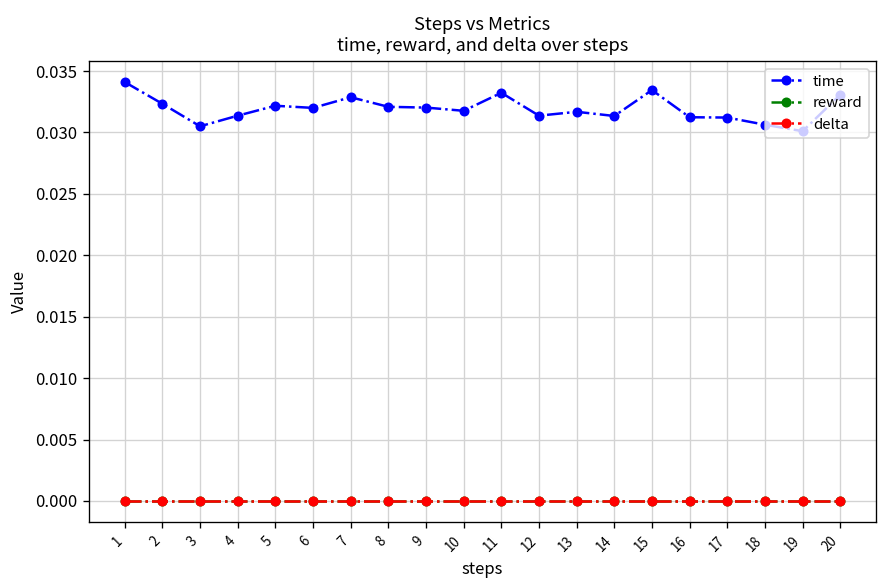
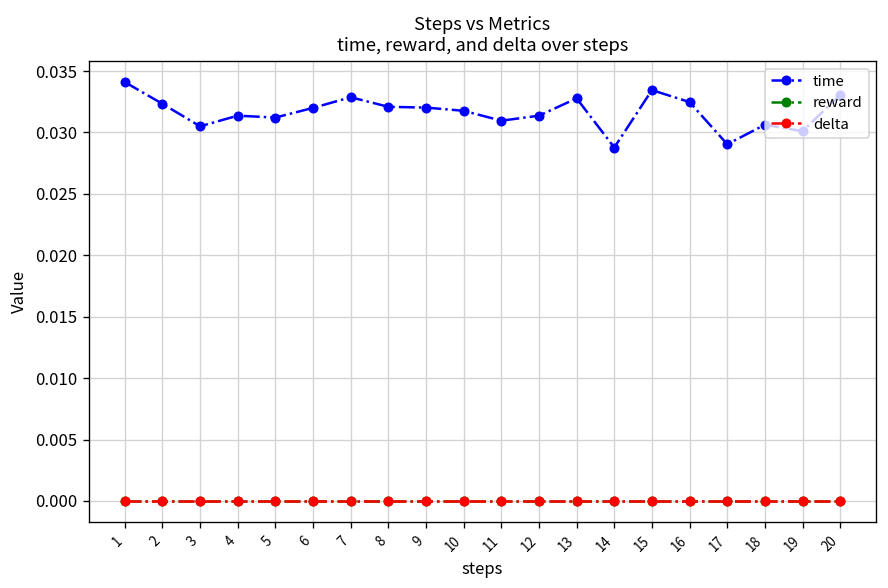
  {
    "time": {
      "1": 0.0341,
      "2": 0.0323,
      "3": 0.0305,
      "4": 0.0314,
-     "5": 0.0322,
+     "5": 0.0312,
      "6": 0.0320,
      "7": 0.0329,
      "8": 0.0321,
      "9": 0.0320,
      "10": 0.0318,
-     "11": 0.0332,
+     "11": 0.0310,
      "12": 0.0314,
-     "13": 0.0317,
-     "14": 0.0313,
+     "13": 0.0328,
+     "14": 0.0288,
      "15": 0.0335,
-     "16": 0.0312,
-     "17": 0.0312
+     "16": 0.0325,
+     "17": 0.0290
    },
    "delta": {
      "1": 0.0000,
      "2": 0.0000,
      "3": 0.0000,
      "4": 0.0000,
      "5": 0.0000,
      "6": 0.0000,
      "7": 0.0000,
      "8": 0.0000,
      "9": 0.0000,
      "10": 0.0000,
      "11": 0.0000,
      "12": 0.0000,
      "13": 0.0000,
      "14": 0.0000,
      "15": 0.0000,
      "16": 0.0000,
      "17": 0.0000,
      "18": 0.0000,
      "19": 0.0000,
      "20": 0.0000
    }
  }
